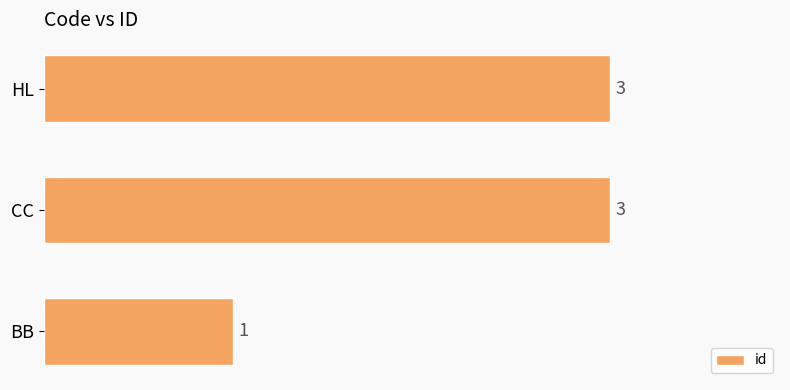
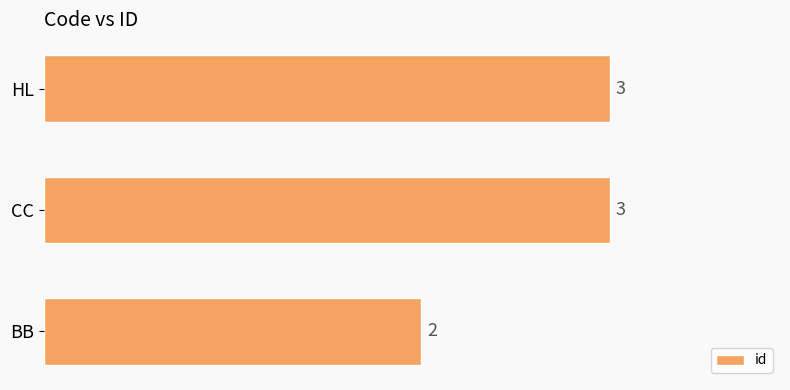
  {
    "HL": 3,
    "CC": 3,
-   "BB": 1
+   "BB": 2
  }
